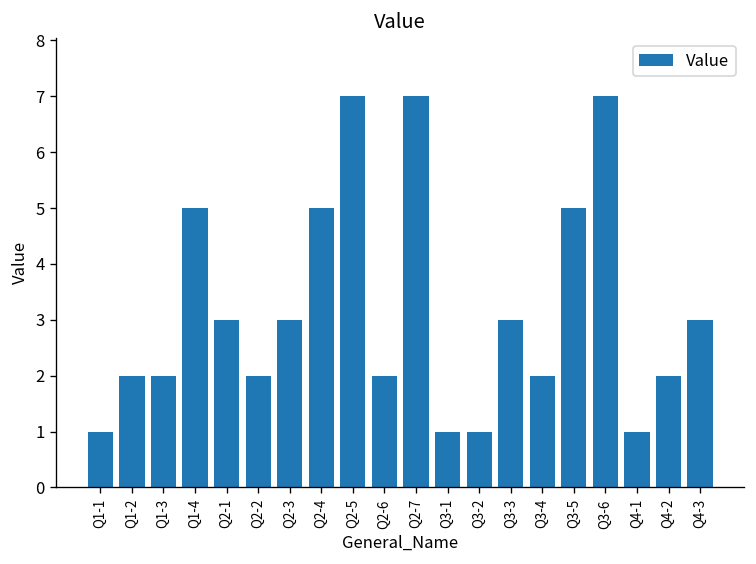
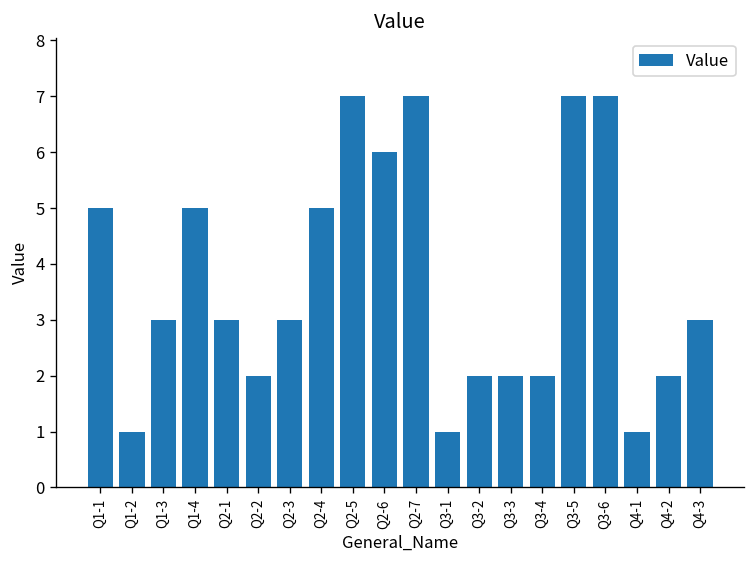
  {
-   "Q1-1": 1,
-   "Q1-2": 2,
-   "Q1-3": 2,
+   "Q1-1": 5,
+   "Q1-2": 1,
+   "Q1-3": 3,
    "Q1-4": 5,
    "Q2-1": 3,
    "Q2-2": 2,
    "Q2-3": 3,
    "Q2-4": 5,
    "Q2-5": 7,
-   "Q2-6": 2,
+   "Q2-6": 6,
    "Q2-7": 7,
    "Q3-1": 1,
-   "Q3-2": 1,
-   "Q3-3": 3,
+   "Q3-2": 2,
+   "Q3-3": 2,
    "Q3-4": 2,
-   "Q3-5": 5,
+   "Q3-5": 7,
    "Q3-6": 7,
    "Q4-1": 1,
    "Q4-2": 2,
    "Q4-3": 3
  }
